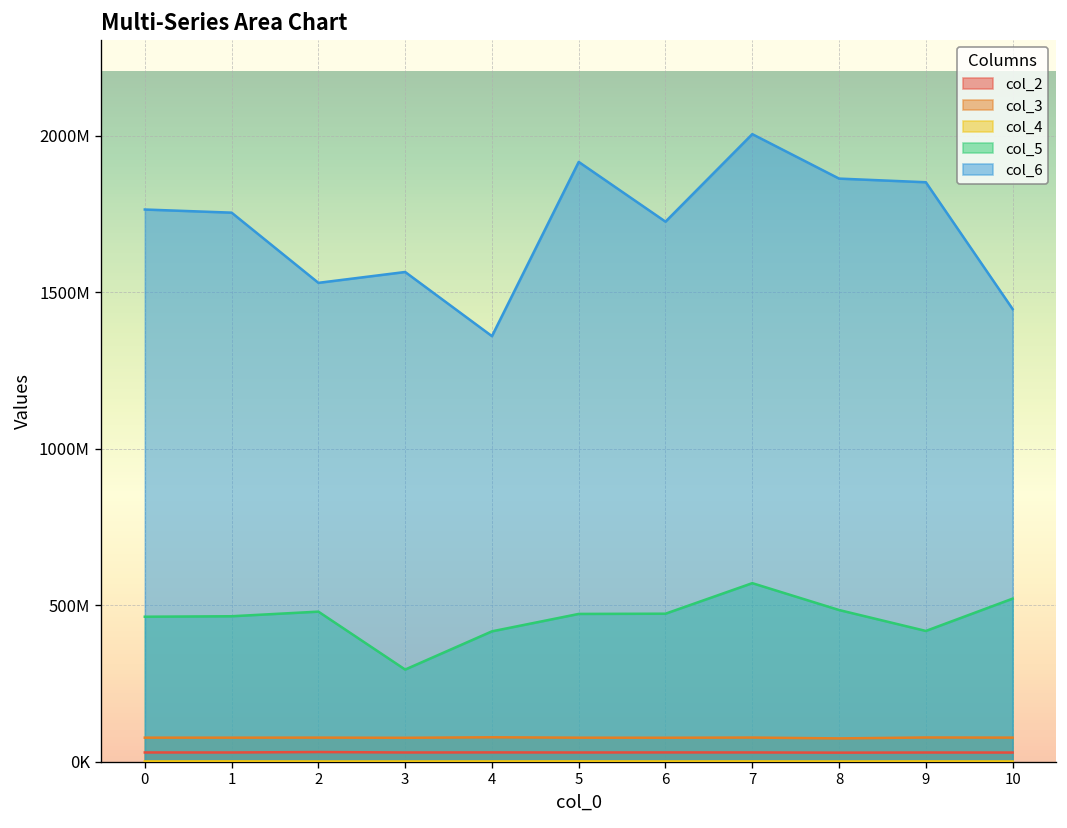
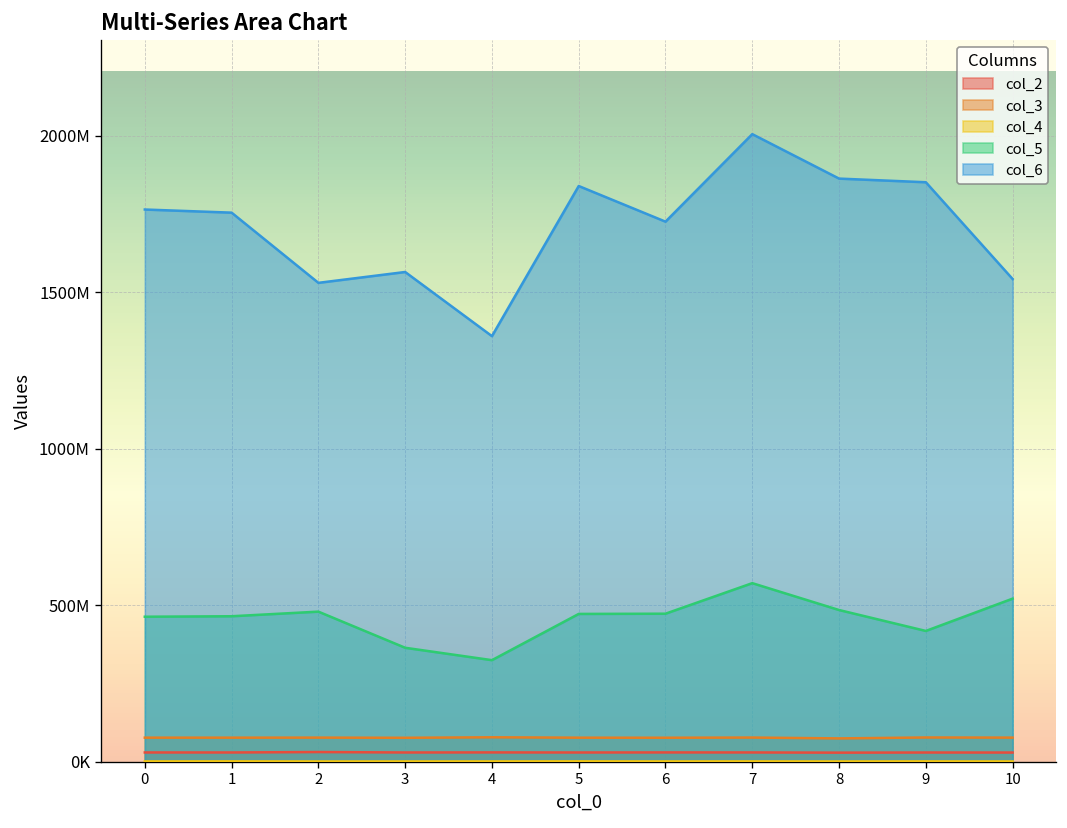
  {
    "col_5": {
      "0": 460000000,
      "1": 460000000,
      "2": 480000000,
-     "3": 290000000,
-     "4": 420000000,
+     "3": 360000000,
+     "4": 320000000,
      "5": 470000000,
      "6": 470000000,
      "7": 570000000,
      "8": 480000000,
      "9": 420000000,
      "10": 520000000
    },
    "col_6": {
      "0": 1760000000,
      "1": 1750000000,
      "2": 1530000000,
      "3": 1560000000,
      "4": 1360000000,
-     "5": 1920000000,
+     "5": 1840000000,
      "6": 1730000000,
      "7": 2010000000,
      "8": 1860000000,
      "9": 1850000000,
-     "10": 1450000000
+     "10": 1540000000
    }
  }
